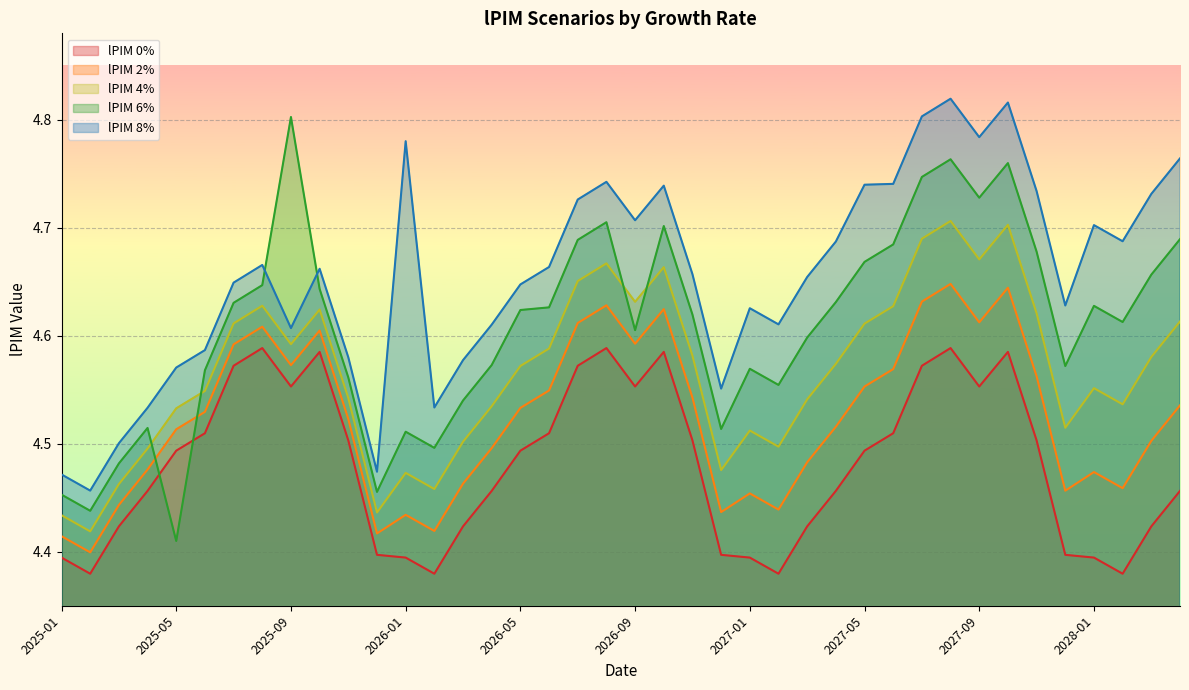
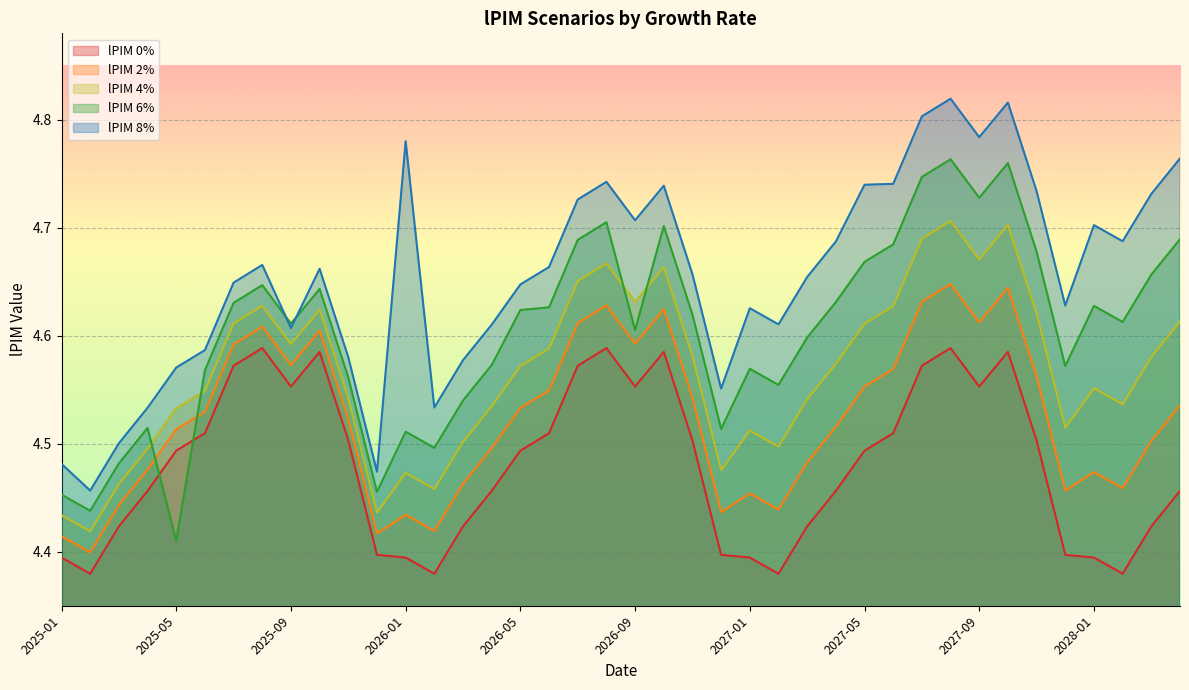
  {
    "lPIM 6%": {
      "2025-01": 4.453,
      "2025-05": 4.410,
-     "2025-09": 4.803,
+     "2025-09": 4.611,
      "2026-01": 4.511,
      "2026-05": 4.624,
      "2026-09": 4.605,
      "2027-01": 4.569,
      "2027-05": 4.668,
      "2027-09": 4.728,
      "2028-01": 4.628
    },
    "lPIM 8%": {
-     "2025-01": 4.472,
+     "2025-01": 4.481,
      "2025-05": 4.571,
      "2025-09": 4.607,
      "2026-01": 4.780,
      "2026-05": 4.647,
      "2026-09": 4.707,
      "2027-01": 4.625,
      "2027-05": 4.740,
      "2027-09": 4.784,
      "2028-01": 4.702
    }
  }
